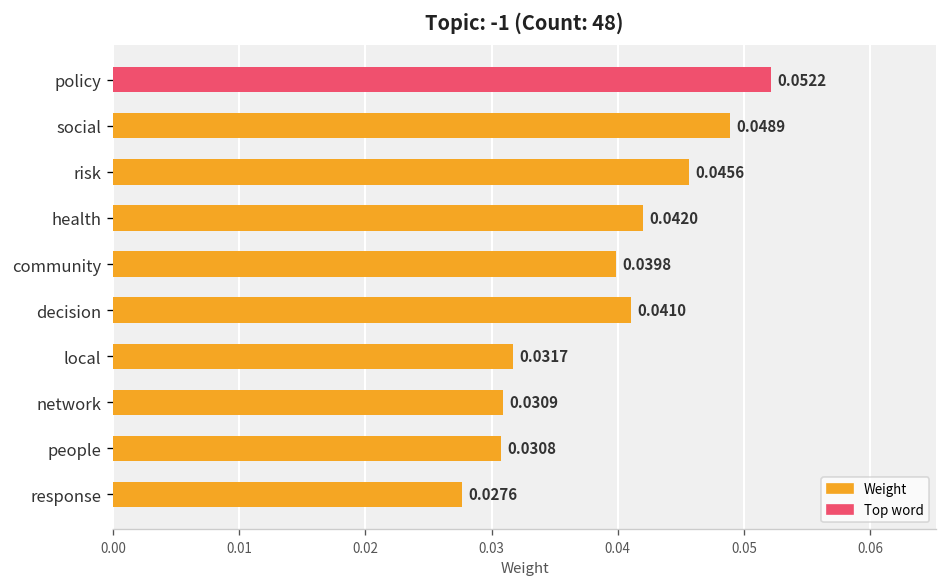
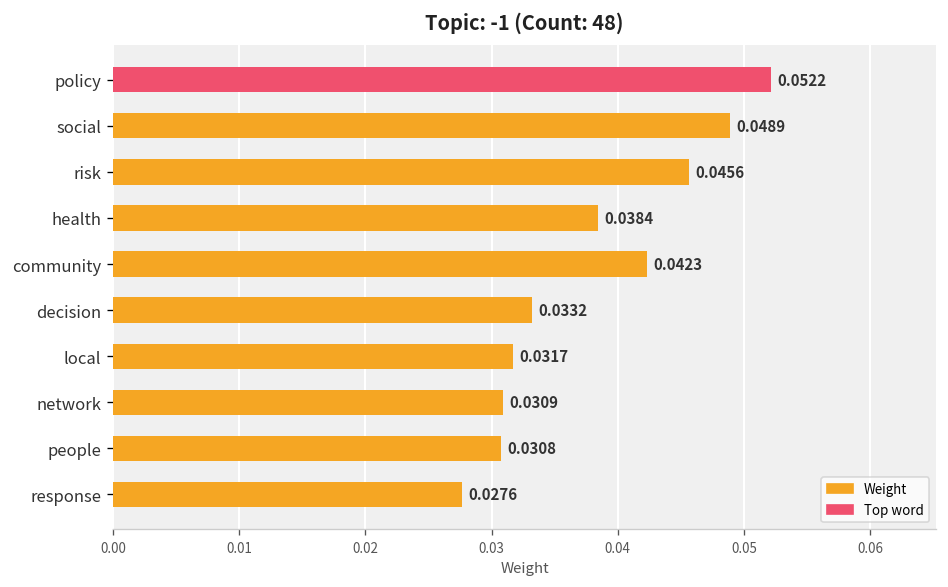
  {
    "Weight": {
      "policy": 0.0522,
      "social": 0.0489,
      "risk": 0.0456,
-     "health": 0.0420,
-     "community": 0.0398,
-     "decision": 0.0410,
+     "health": 0.0384,
+     "community": 0.0423,
+     "decision": 0.0332,
      "local": 0.0317,
      "network": 0.0309,
      "people": 0.0308,
      "response": 0.0276
    },
    "Top word": {
      "policy": 0.0522
    }
  }
